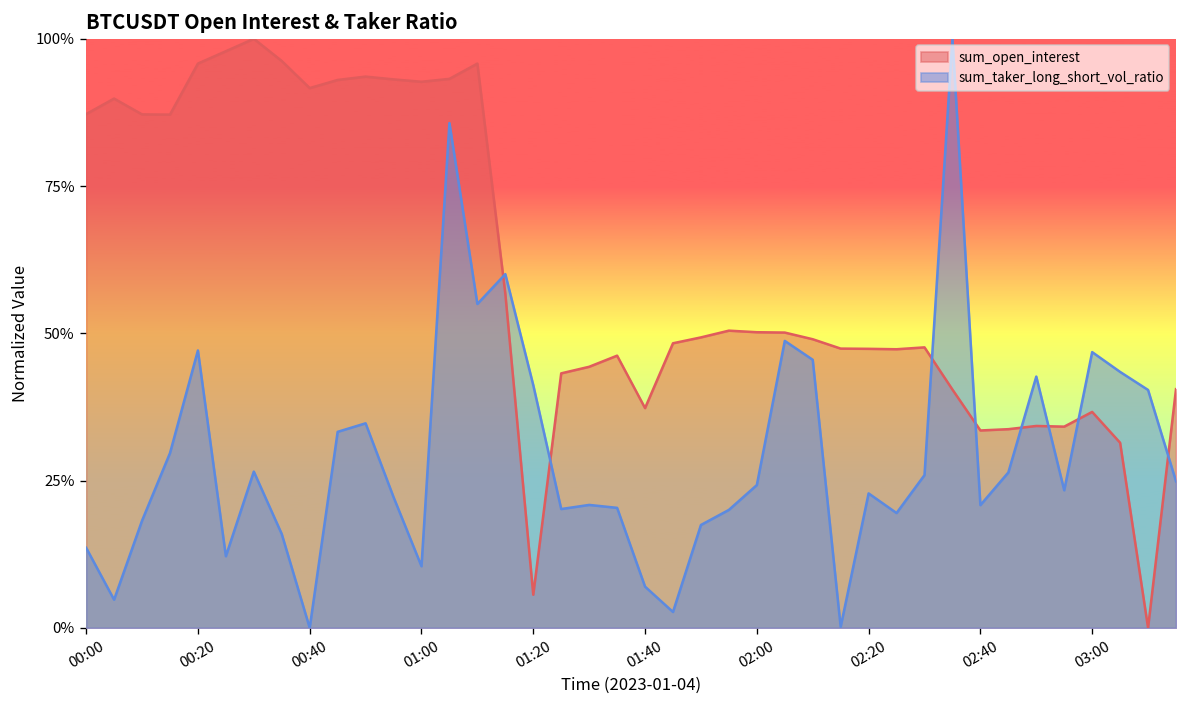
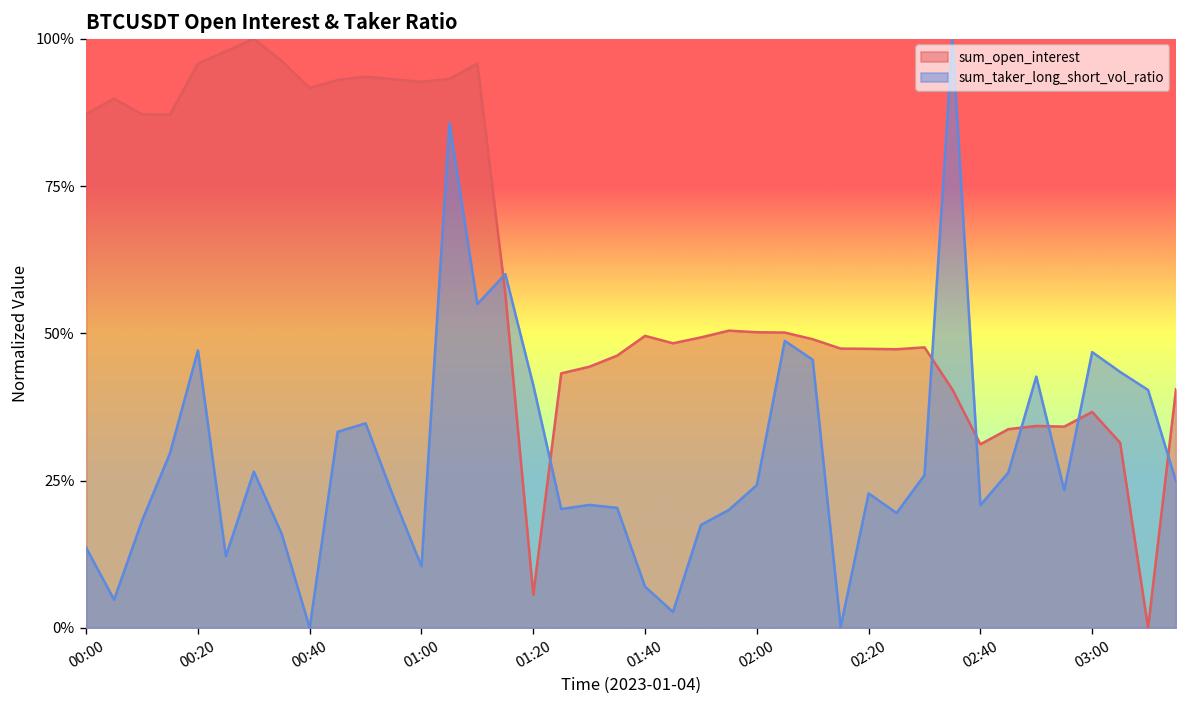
  {
    "sum_open_interest": {
      "00:00": "87%",
      "00:20": "96%",
      "00:40": "92%",
      "01:00": "93%",
      "01:20": "6%",
-     "01:40": "37%",
+     "01:40": "50%",
      "02:00": "50%",
      "02:20": "47%",
-     "02:40": "34%",
+     "02:40": "31%",
      "03:00": "37%"
    },
    "sum_taker_long_short_vol_ratio": {
      "00:00": "14%",
      "00:20": "47%",
      "00:40": "0%",
      "01:00": "10%",
      "01:20": "41%",
      "01:40": "7%",
      "02:00": "24%",
      "02:20": "23%",
      "02:40": "21%",
      "03:00": "47%"
    }
  }
